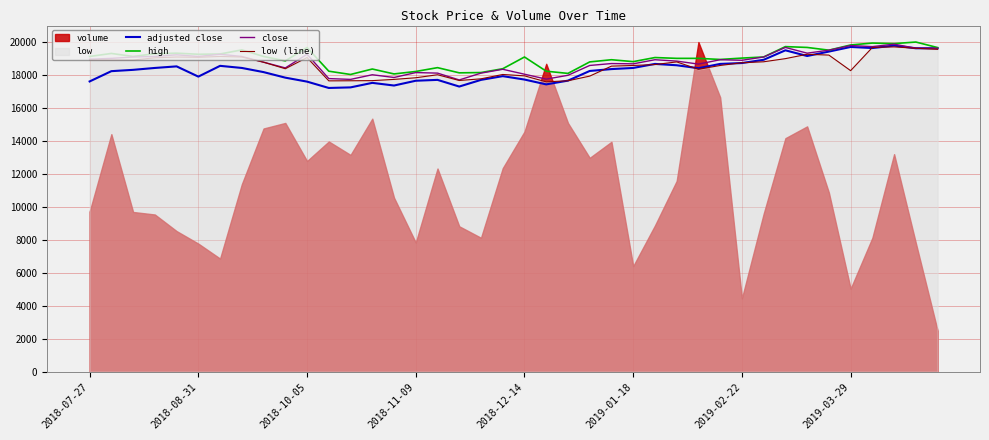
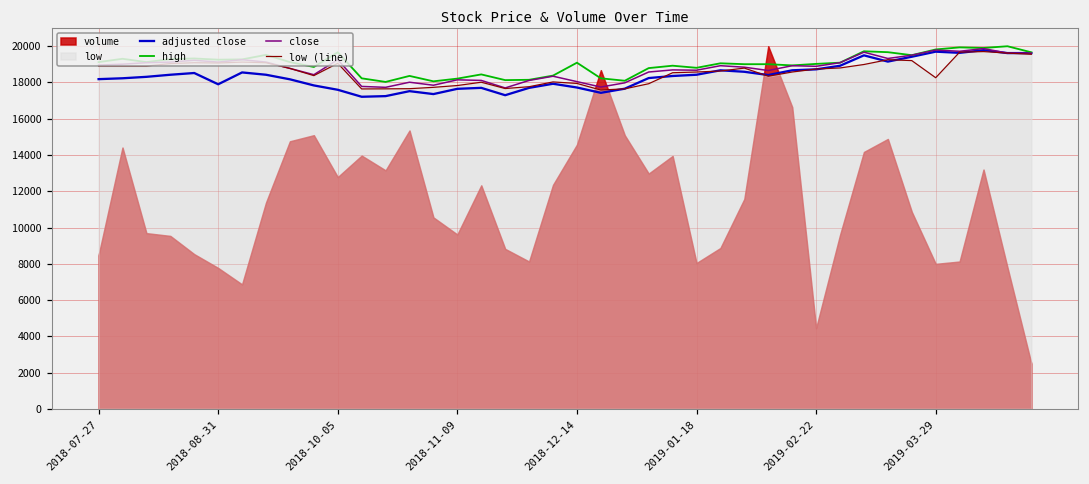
  {
    "adjusted close": {
-     "2018-07-27": 17600,
+     "2018-07-27": 18200,
      "2018-08-31": 17900,
      "2018-10-05": 17600,
      "2018-11-09": 17700,
      "2018-12-14": 17700
    },
    "volume": {
-     "2018-07-27": 9700,
+     "2018-07-27": 8500,
      "2018-08-31": 7800,
      "2018-10-05": 12800,
-     "2018-11-09": 7800,
+     "2018-11-09": 9600,
      "2018-12-14": 14600,
-     "2019-01-18": 6400,
+     "2019-01-18": 8000,
      "2019-02-22": 4400,
-     "2019-03-29": 5000
+     "2019-03-29": 8000
    },
    "low": {
      "2018-11-09": 17800,
      "2019-03-29": 18300
    },
    "high": {
      "2018-12-14": 19100
    }
  }
